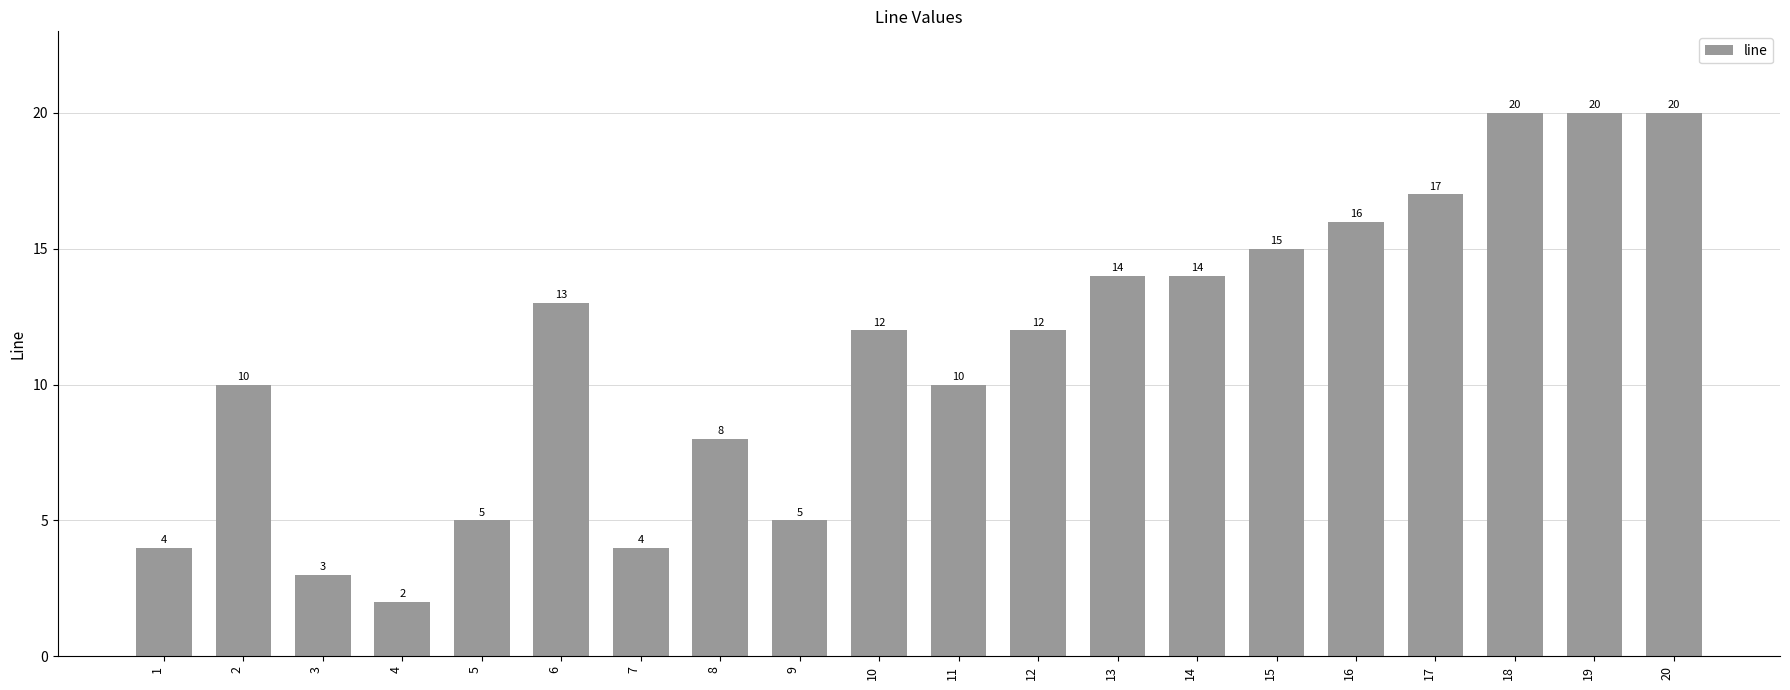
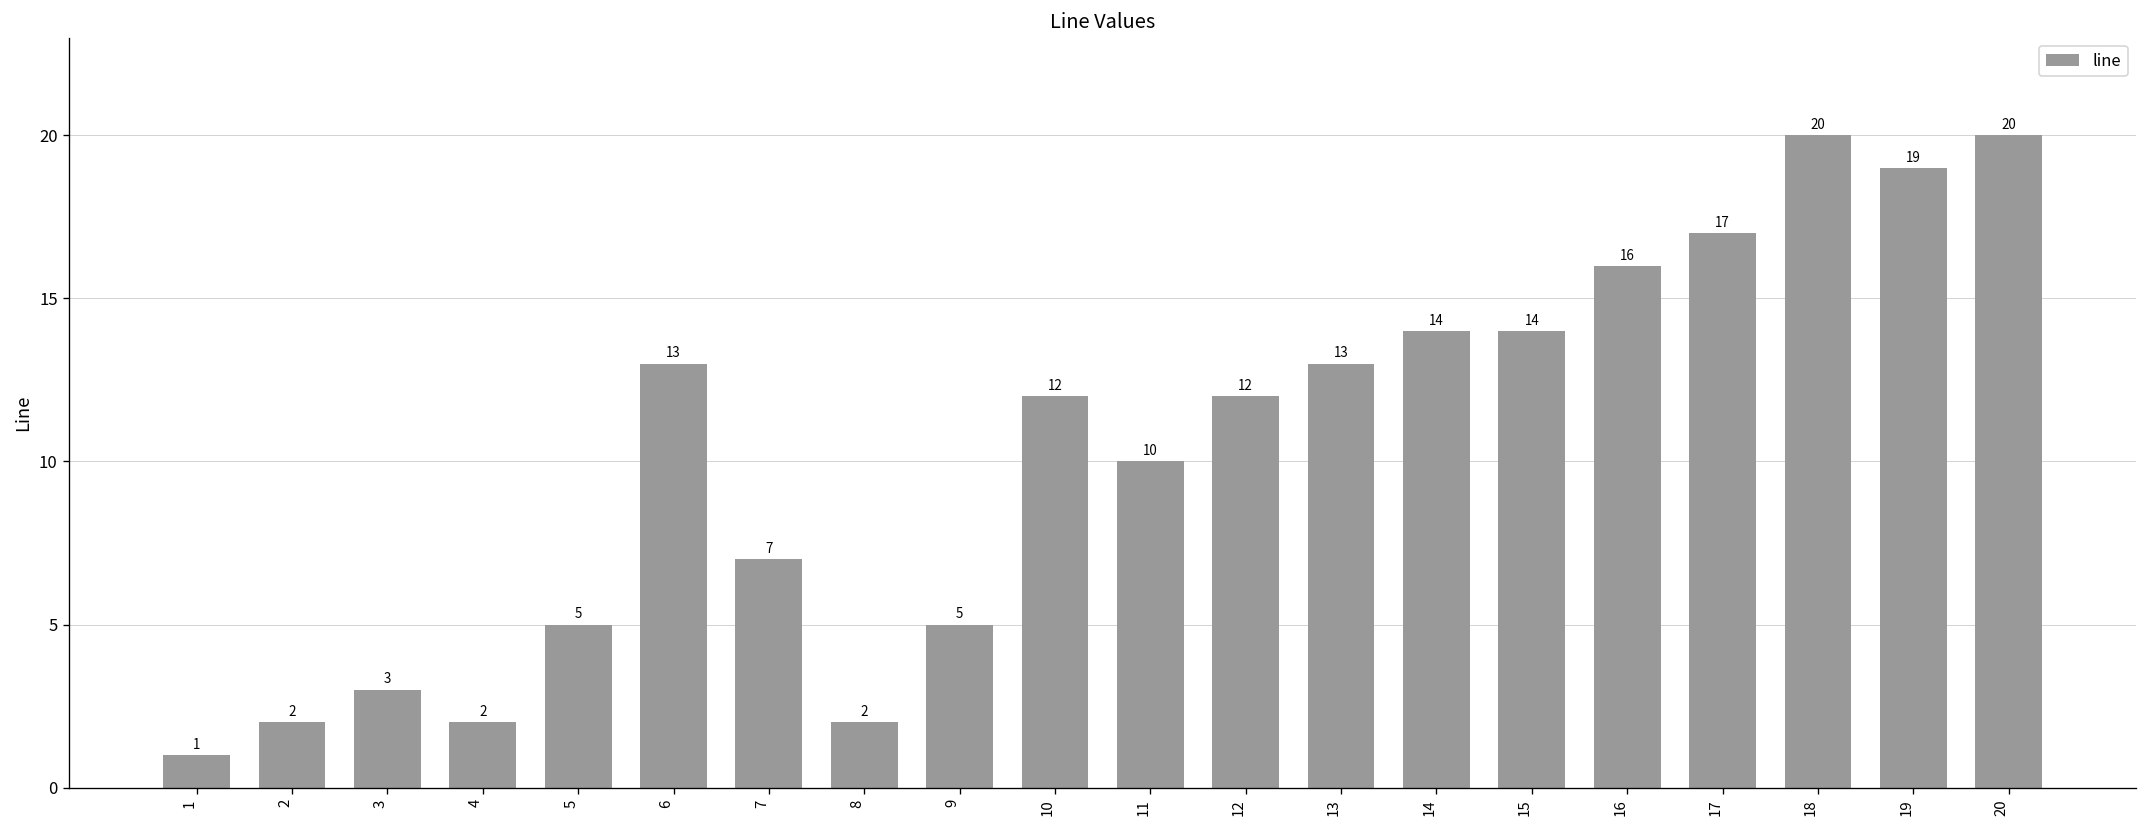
  {
-   "1": 4,
-   "2": 10,
+   "1": 1,
+   "2": 2,
    "3": 3,
    "4": 2,
    "5": 5,
    "6": 13,
-   "7": 4,
-   "8": 8,
+   "7": 7,
+   "8": 2,
    "9": 5,
    "10": 12,
    "11": 10,
    "12": 12,
-   "13": 14,
+   "13": 13,
    "14": 14,
-   "15": 15,
+   "15": 14,
    "16": 16,
    "17": 17,
    "18": 20,
-   "19": 20,
+   "19": 19,
    "20": 20
  }
